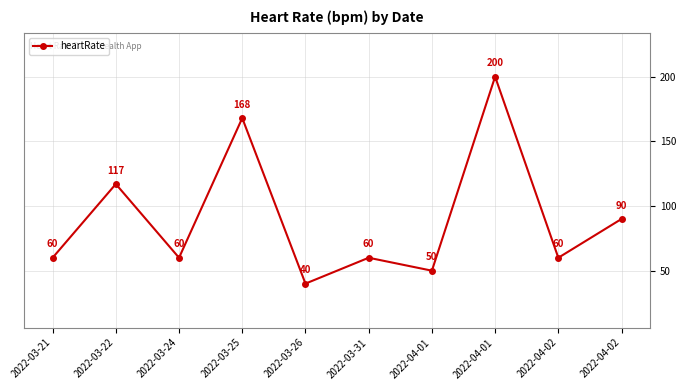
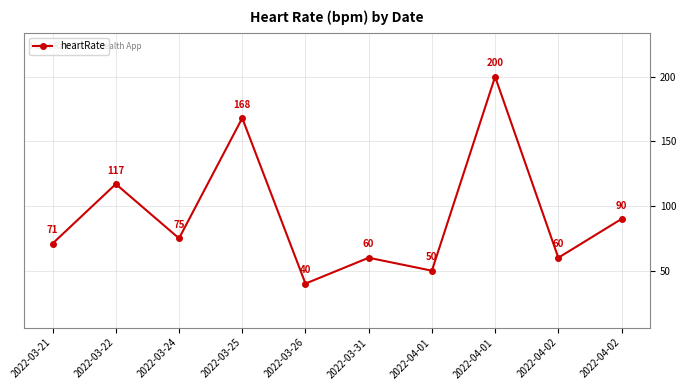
  {
-   "2022-03-21": 60,
+   "2022-03-21": 71,
    "2022-03-22": 117,
-   "2022-03-24": 60,
+   "2022-03-24": 75,
    "2022-03-25": 168,
    "2022-03-26": 40,
    "2022-03-31": 60
  }
